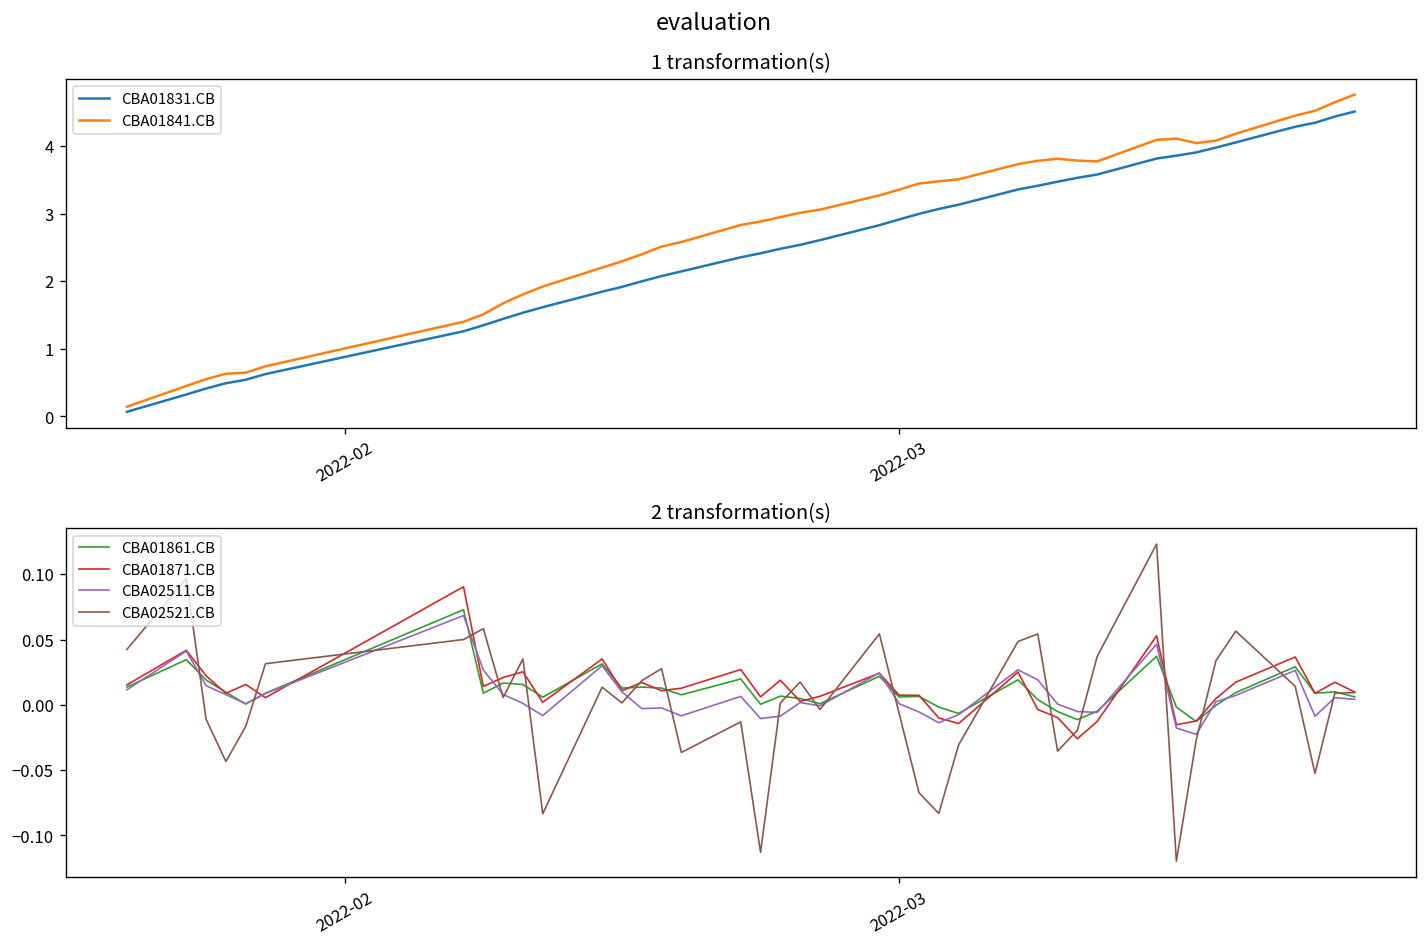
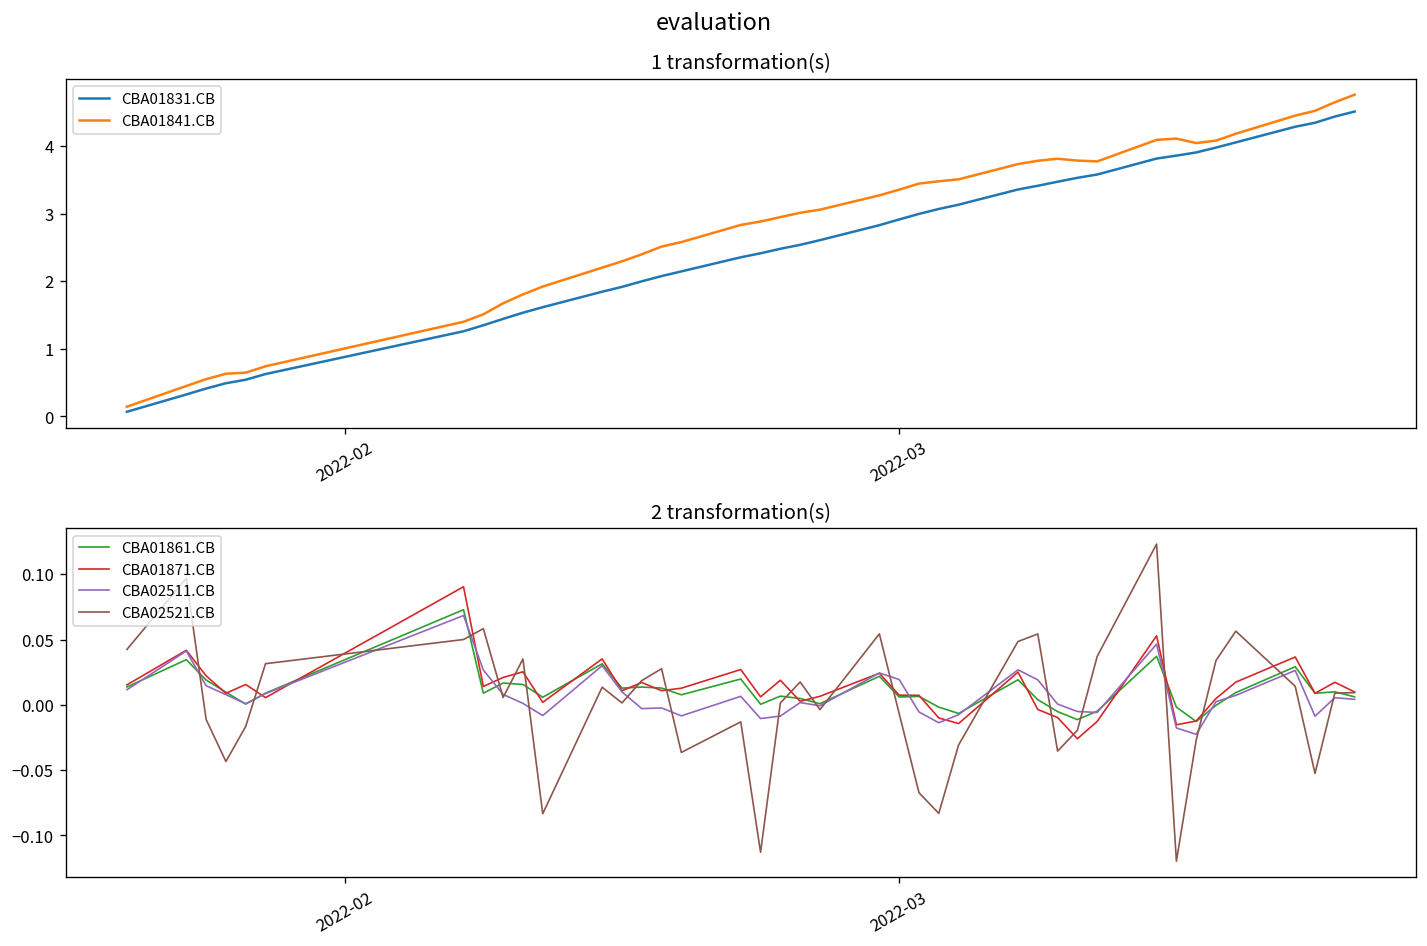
  {
    "1 transformation(s)": {
      "CBA01831.CB": {
        "2022-03": 2.9
      },
      "CBA01841.CB": {
        "2022-03": 3.4
      }
    },
    "2 transformation(s)": {
      "CBA02511.CB": {
-       "2022-03": 0.001
+       "2022-03": 0.019
      },
      "CBA02521.CB": {
        "2022-03": -0.007
      }
    }
  }
